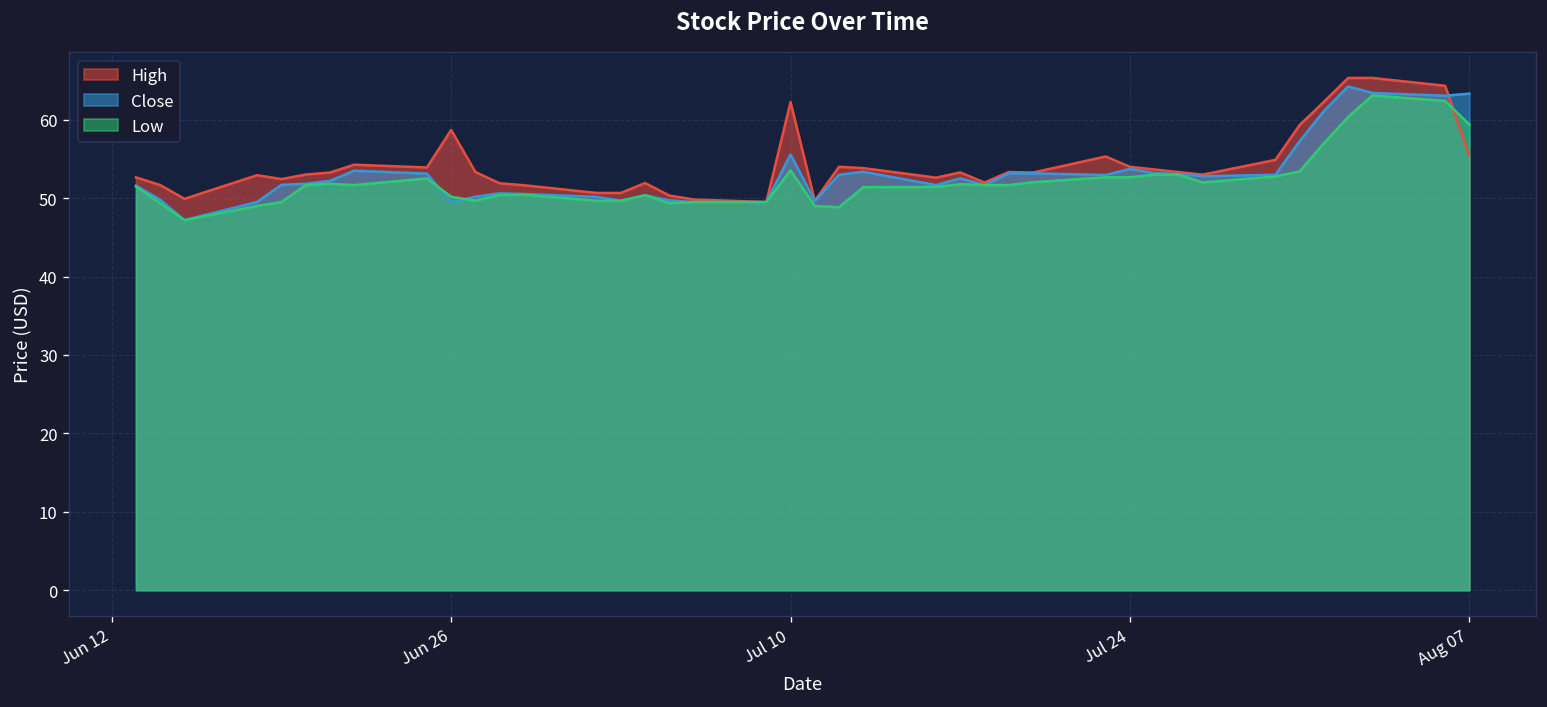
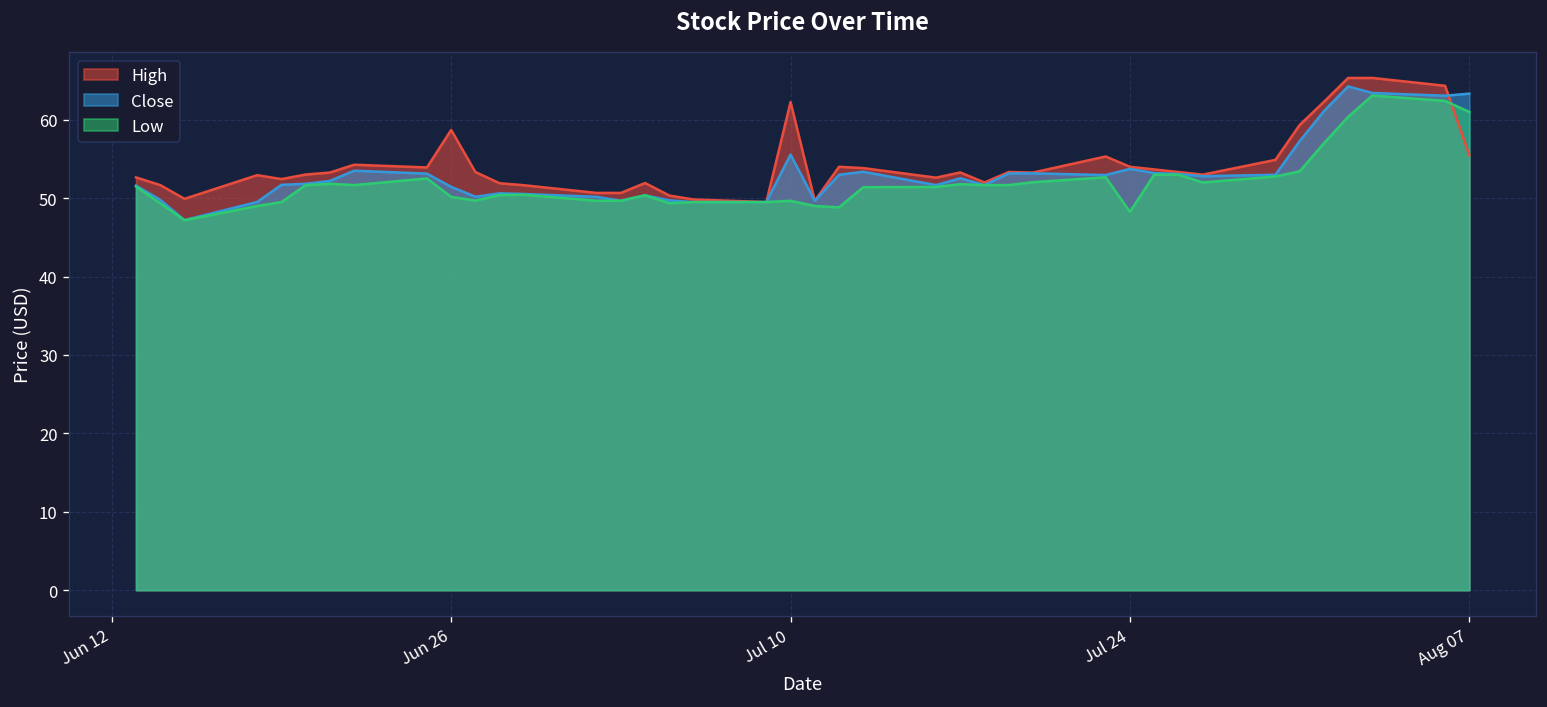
  {
    "High": {
      "Jun 26": 59,
      "Jul 10": 62,
      "Aug 07": 56
    },
    "Close": {
-     "Jun 26": 49,
+     "Jun 26": 51,
      "Jul 10": 56,
      "Aug 07": 63
    },
    "Low": {
      "Jun 26": 50,
-     "Jul 10": 54,
-     "Jul 24": 53,
-     "Aug 07": 59
+     "Jul 10": 50,
+     "Jul 24": 48,
+     "Aug 07": 61
    }
  }
